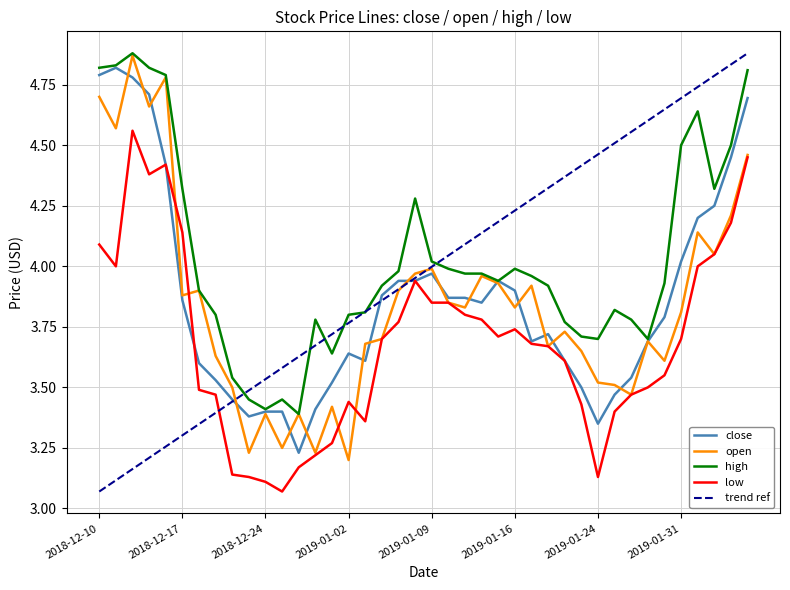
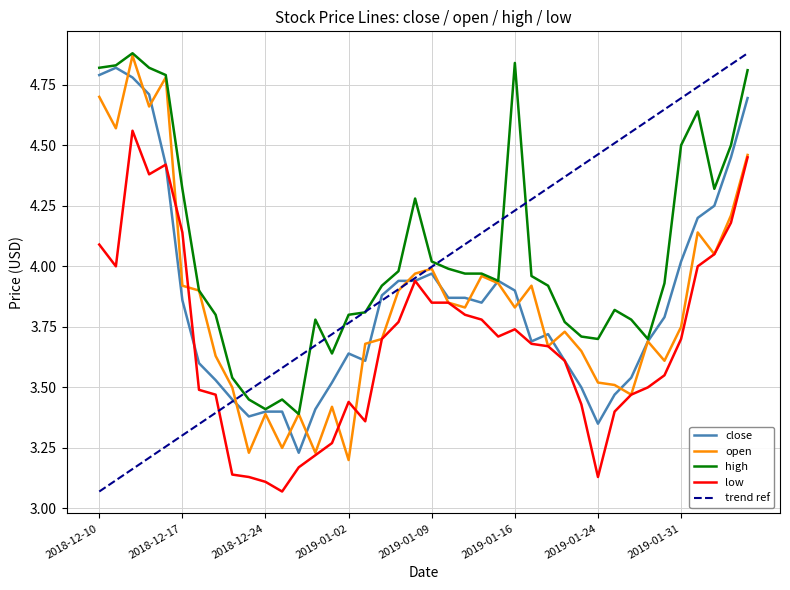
  {
    "close": {
      "2018-12-10": 4.79,
      "2018-12-17": 3.86,
      "2019-01-02": 3.64,
      "2019-01-09": 3.97,
      "2019-01-16": 3.90,
      "2019-01-24": 3.35,
      "2019-01-31": 4.02
    },
    "open": {
      "2018-12-10": 4.70,
-     "2018-12-17": 3.88,
+     "2018-12-17": 3.92,
      "2019-01-02": 3.20,
      "2019-01-16": 3.83,
      "2019-01-24": 3.52,
-     "2019-01-31": 3.81
+     "2019-01-31": 3.75
    },
    "high": {
      "2018-12-10": 4.82,
      "2018-12-17": 4.32,
      "2019-01-02": 3.80,
      "2019-01-09": 4.02,
-     "2019-01-16": 3.99,
+     "2019-01-16": 4.84,
      "2019-01-24": 3.70,
      "2019-01-31": 4.50
    },
    "low": {
      "2018-12-10": 4.09,
      "2018-12-17": 4.14,
      "2018-12-24": 3.11,
      "2019-01-02": 3.44,
      "2019-01-09": 3.85,
      "2019-01-16": 3.74,
      "2019-01-24": 3.13,
      "2019-01-31": 3.70
    },
    "trend ref": {
      "2018-12-10": 3.07,
      "2018-12-17": 3.30,
      "2018-12-24": 3.53,
      "2019-01-02": 3.77,
      "2019-01-16": 4.23,
      "2019-01-24": 4.46,
      "2019-01-31": 4.69
    }
  }
